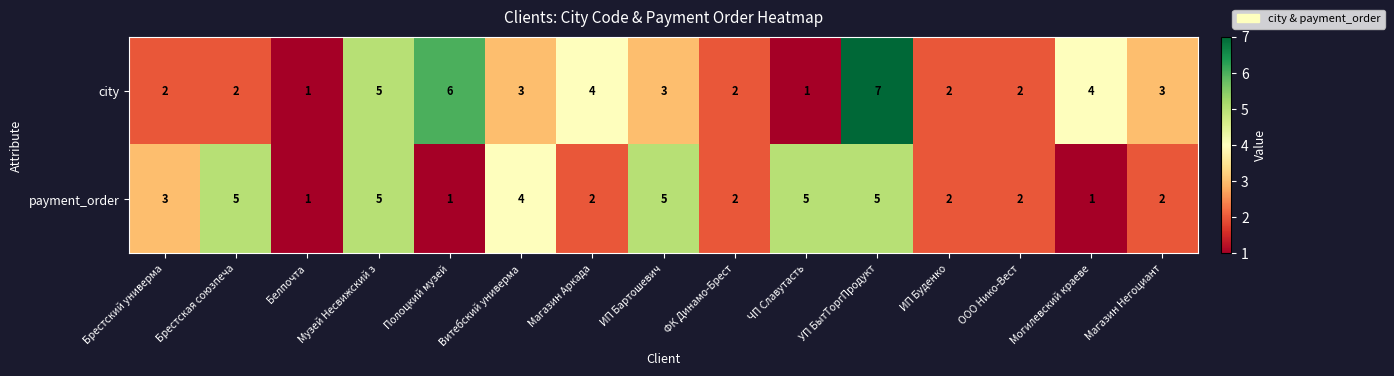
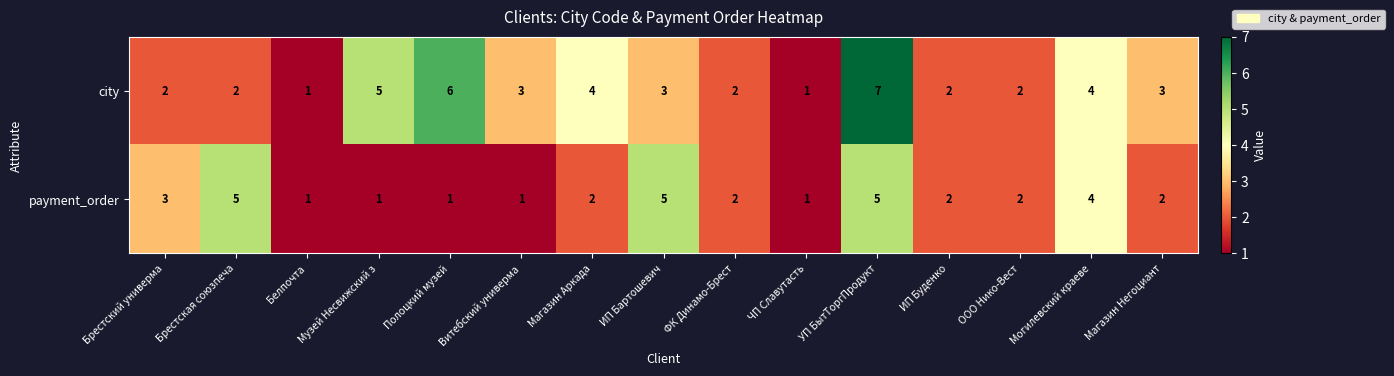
  {
    "city": {
      "Брестский универма": 2,
      "Брестская союзпеча": 2,
      "Белпочта": 1,
      "Музей Несвижский з": 5,
      "Полоцкий музей": 6,
      "Витебский универма": 3,
      "Магазин Аркада": 4,
      "ИП Бартошевич": 3,
      "ФК Динамо-Брест": 2,
      "ЧП Славутасть": 1,
      "УП БытТоргПродукт": 7,
      "ИП Буденко": 2,
      "ООО Нико-Вест": 2,
      "Могилевский краеве": 4,
      "Магазин Негоциант": 3
    },
    "payment_order": {
      "Брестский универма": 3,
      "Брестская союзпеча": 5,
      "Белпочта": 1,
-     "Музей Несвижский з": 5,
+     "Музей Несвижский з": 1,
      "Полоцкий музей": 1,
-     "Витебский универма": 4,
+     "Витебский универма": 1,
      "Магазин Аркада": 2,
      "ИП Бартошевич": 5,
      "ФК Динамо-Брест": 2,
-     "ЧП Славутасть": 5,
+     "ЧП Славутасть": 1,
      "УП БытТоргПродукт": 5,
      "ИП Буденко": 2,
      "ООО Нико-Вест": 2,
-     "Могилевский краеве": 1,
+     "Могилевский краеве": 4,
      "Магазин Негоциант": 2
    }
  }
